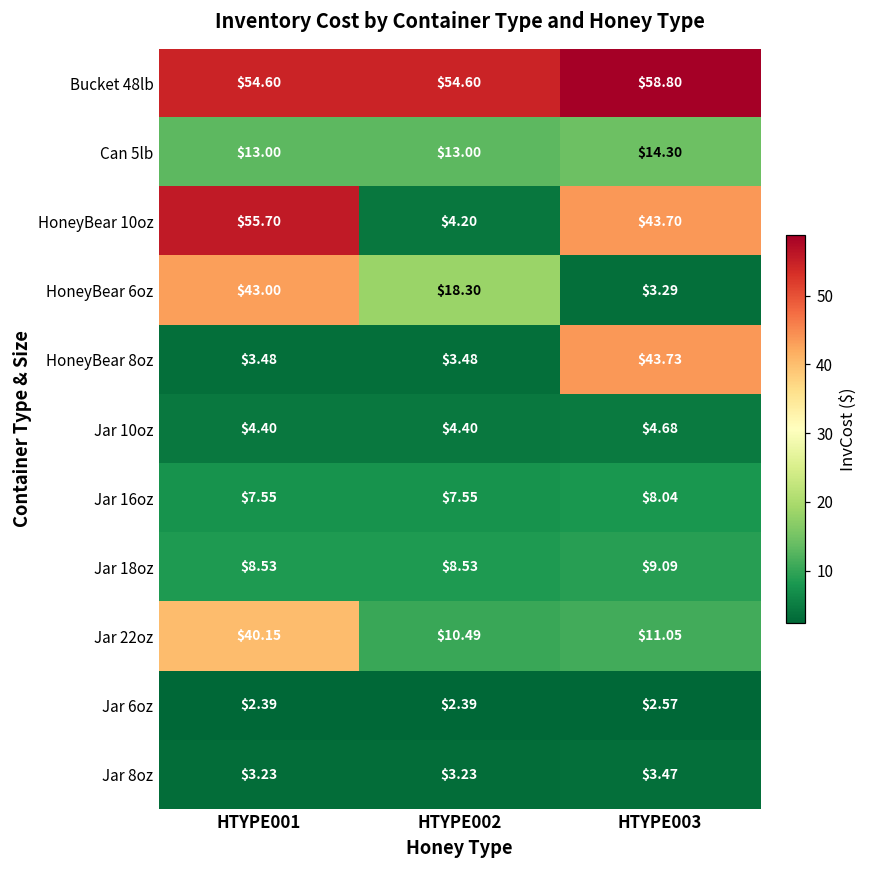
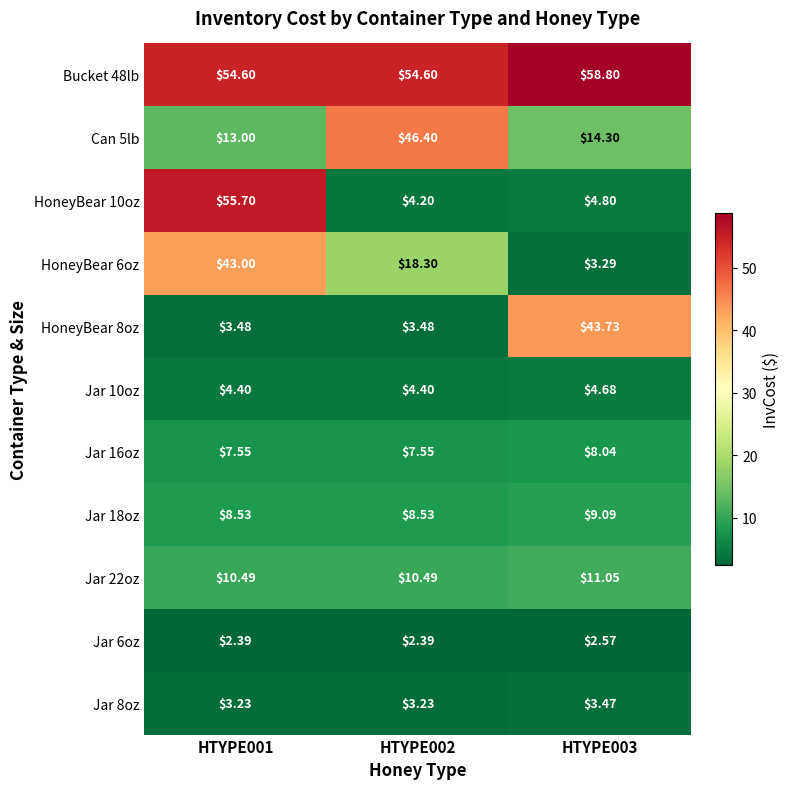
  {
    "Bucket 48lb": {
      "HTYPE001": "$54.60",
      "HTYPE002": "$54.60",
      "HTYPE003": "$58.80"
    },
    "Can 5lb": {
      "HTYPE001": "$13.00",
-     "HTYPE002": "$13.00",
+     "HTYPE002": "$46.40",
      "HTYPE003": "$14.30"
    },
    "HoneyBear 10oz": {
      "HTYPE001": "$55.70",
      "HTYPE002": "$4.20",
-     "HTYPE003": "$43.70"
+     "HTYPE003": "$4.80"
    },
    "HoneyBear 6oz": {
      "HTYPE001": "$43.00",
      "HTYPE002": "$18.30",
      "HTYPE003": "$3.29"
    },
    "HoneyBear 8oz": {
      "HTYPE001": "$3.48",
      "HTYPE002": "$3.48",
      "HTYPE003": "$43.73"
    },
    "Jar 10oz": {
      "HTYPE001": "$4.40",
      "HTYPE002": "$4.40",
      "HTYPE003": "$4.68"
    },
    "Jar 16oz": {
      "HTYPE001": "$7.55",
      "HTYPE002": "$7.55",
      "HTYPE003": "$8.04"
    },
    "Jar 18oz": {
      "HTYPE001": "$8.53",
      "HTYPE002": "$8.53",
      "HTYPE003": "$9.09"
    },
    "Jar 22oz": {
-     "HTYPE001": "$40.15",
+     "HTYPE001": "$10.49",
      "HTYPE002": "$10.49",
      "HTYPE003": "$11.05"
    },
    "Jar 6oz": {
      "HTYPE001": "$2.39",
      "HTYPE002": "$2.39",
      "HTYPE003": "$2.57"
    },
    "Jar 8oz": {
      "HTYPE001": "$3.23",
      "HTYPE002": "$3.23",
      "HTYPE003": "$3.47"
    }
  }
